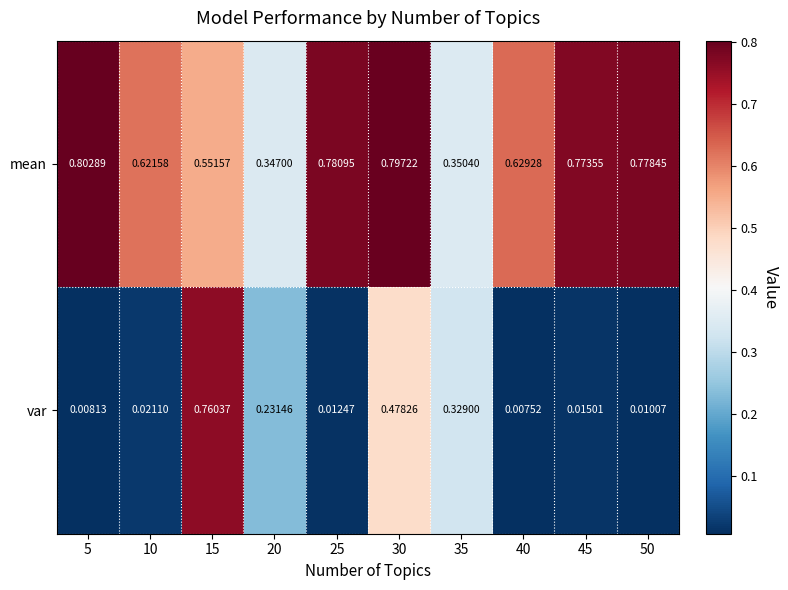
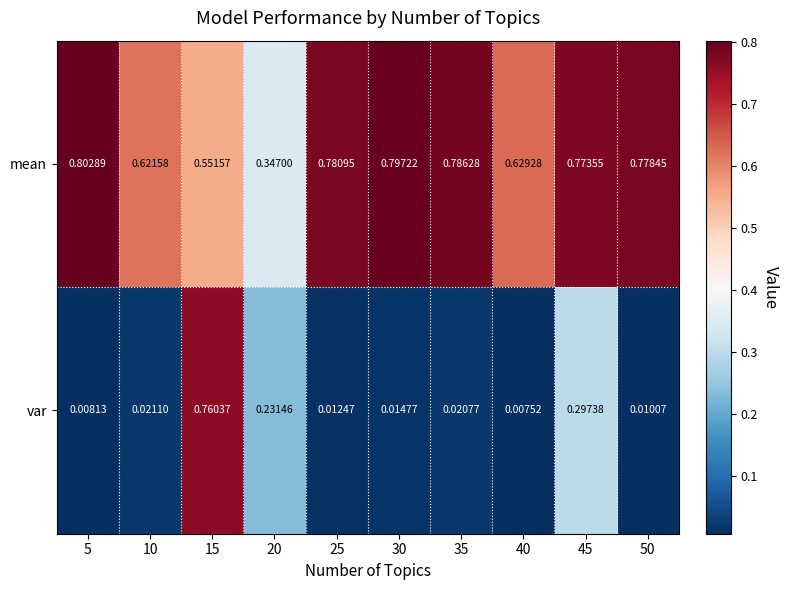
  {
    "mean": {
      "5": 0.80289,
      "10": 0.62158,
      "15": 0.55157,
      "20": 0.34700,
      "25": 0.78095,
      "30": 0.79722,
-     "35": 0.35040,
+     "35": 0.78628,
      "40": 0.62928,
      "45": 0.77355,
      "50": 0.77845
    },
    "var": {
      "5": 0.00813,
      "10": 0.02110,
      "15": 0.76037,
      "20": 0.23146,
      "25": 0.01247,
-     "30": 0.47826,
-     "35": 0.32900,
+     "30": 0.01477,
+     "35": 0.02077,
      "40": 0.00752,
-     "45": 0.01501,
+     "45": 0.29738,
      "50": 0.01007
    }
  }
